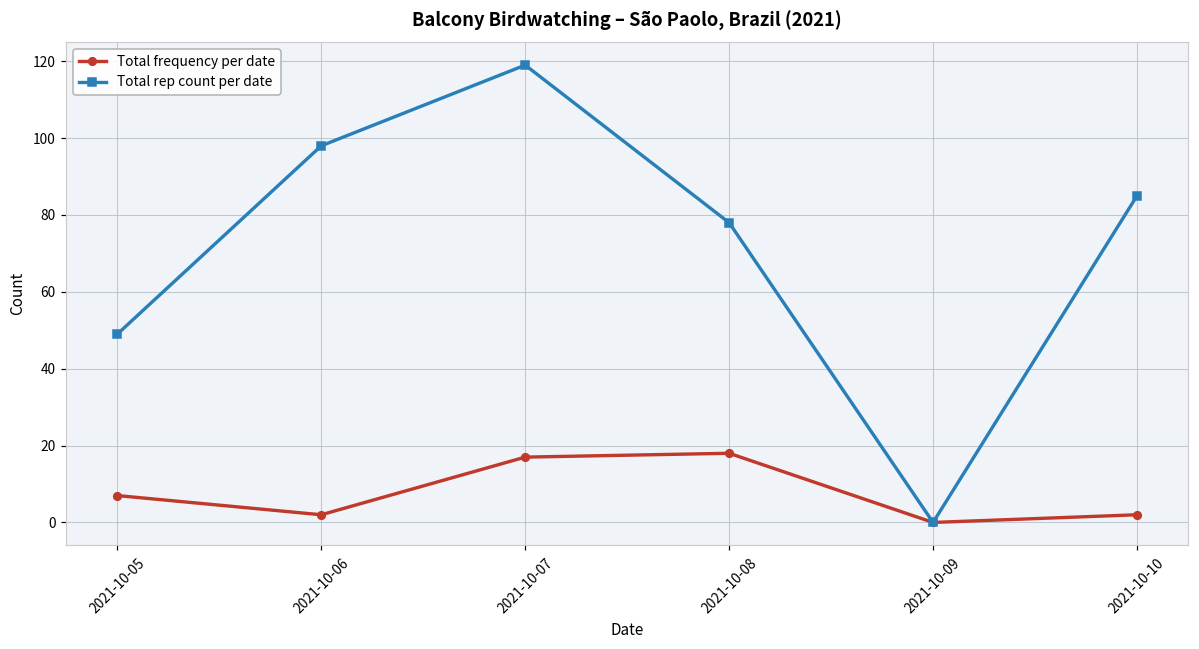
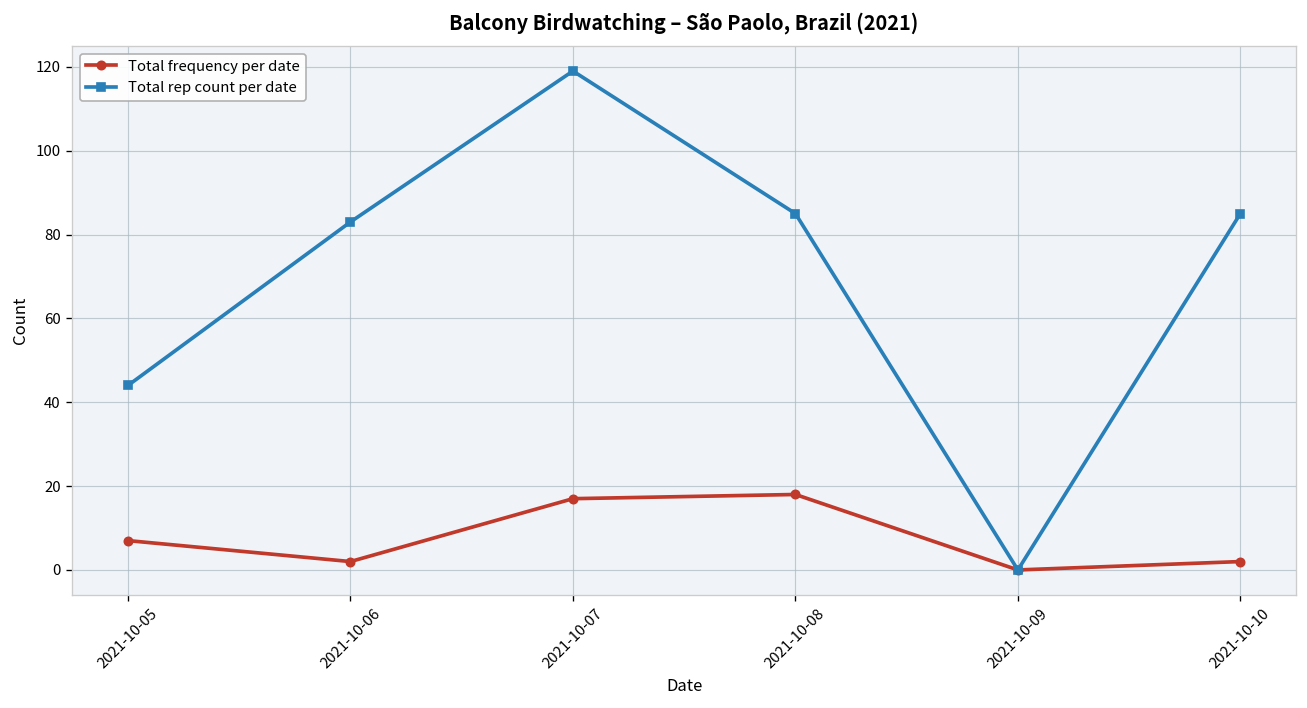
  {
    "Total frequency per date": {
      "2021-10-05": 7,
      "2021-10-06": 2,
      "2021-10-07": 17,
      "2021-10-08": 18,
      "2021-10-10": 2
    },
    "Total rep count per date": {
-     "2021-10-05": 49,
-     "2021-10-06": 98,
+     "2021-10-05": 44,
+     "2021-10-06": 83,
      "2021-10-07": 119,
-     "2021-10-08": 78,
+     "2021-10-08": 85,
      "2021-10-10": 85
    }
  }
